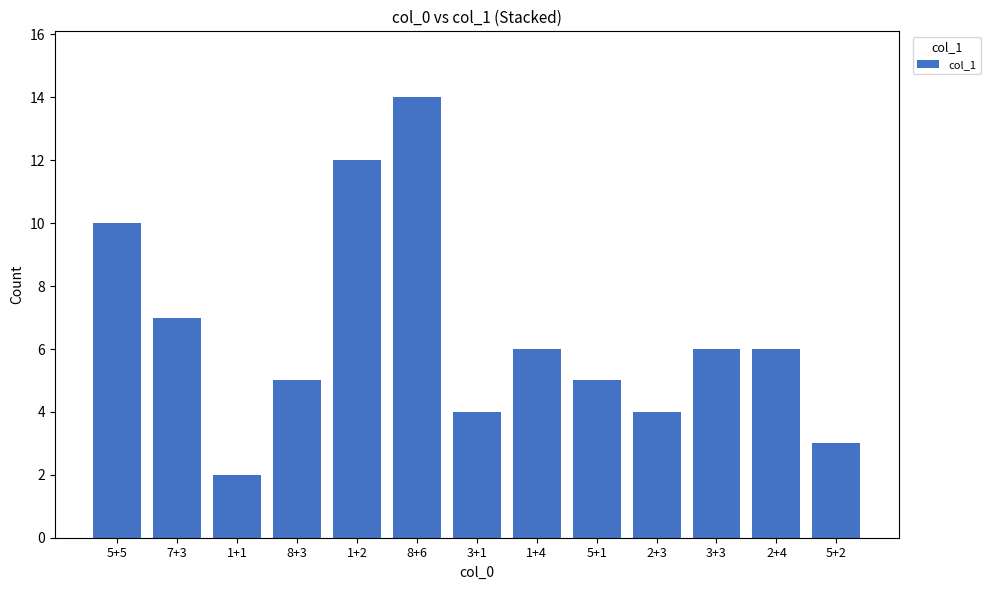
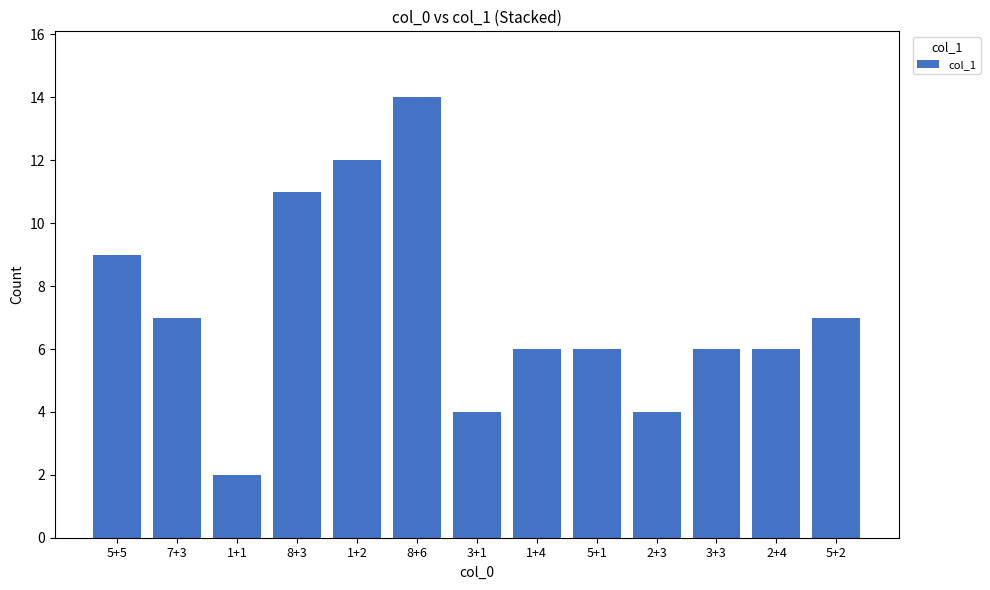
  {
-   "5+5": 10,
+   "5+5": 9,
    "7+3": 7,
    "1+1": 2,
-   "8+3": 5,
+   "8+3": 11,
    "1+2": 12,
    "8+6": 14,
    "3+1": 4,
    "1+4": 6,
-   "5+1": 5,
+   "5+1": 6,
    "2+3": 4,
    "3+3": 6,
    "2+4": 6,
-   "5+2": 3
+   "5+2": 7
  }
